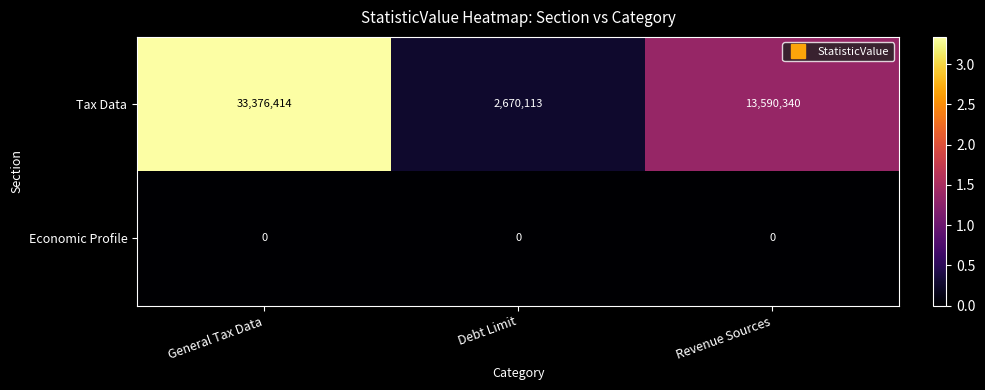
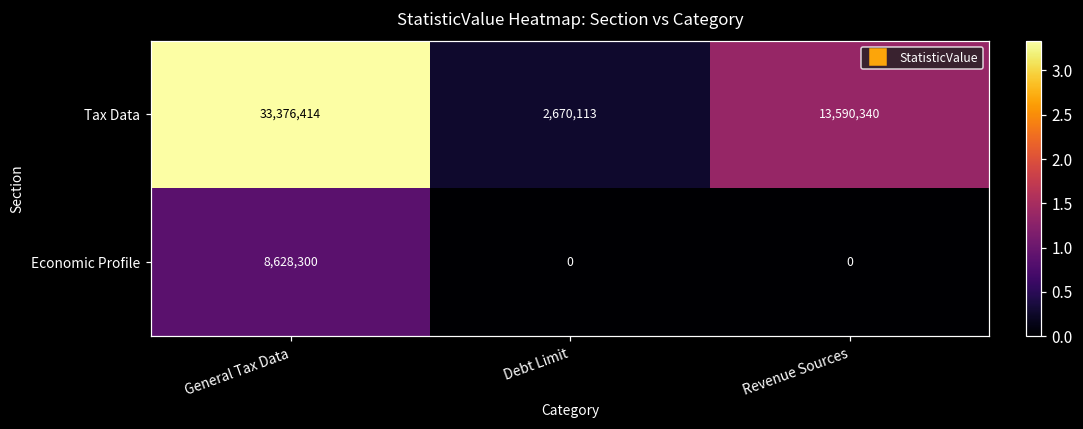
  {
    "Tax Data": {
      "General Tax Data": "33,376,414",
      "Debt Limit": "2,670,113",
      "Revenue Sources": "13,590,340"
    },
    "Economic Profile": {
-     "General Tax Data": "0",
+     "General Tax Data": "8,628,300",
      "Debt Limit": "0",
      "Revenue Sources": "0"
    }
  }
